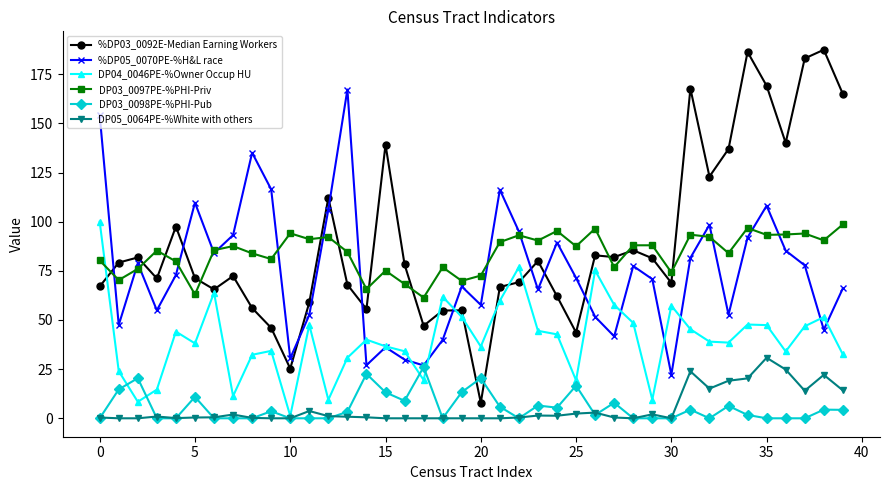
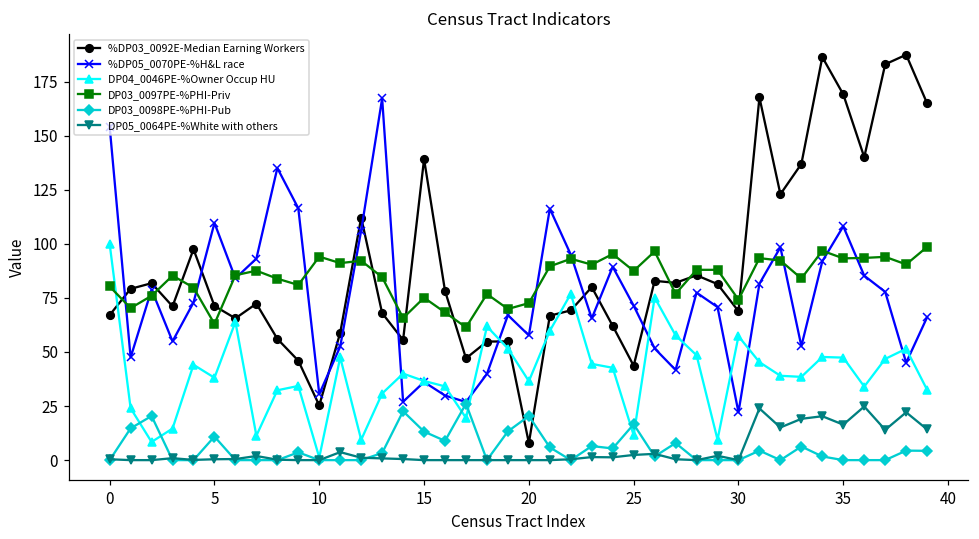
  {
    "%DP03_0092E-Median Earning Workers": {
      "0": 67,
      "5": 71,
      "10": 25,
      "15": 139,
      "20": 8,
      "25": 44,
      "30": 69,
      "35": 169
    },
    "%DP05_0070PE-%H&L race": {
      "5": 110,
      "10": 31,
      "20": 58,
      "25": 71,
      "30": 22,
      "35": 108
    },
    "DP04_0046PE-%Owner Occup HU": {
      "0": 100,
      "5": 38,
      "20": 37,
-     "25": 19,
+     "25": 12,
      "30": 57,
      "35": 47
    },
    "DP03_0097PE-%PHI-Priv": {
      "0": 80,
      "5": 63,
      "10": 94,
      "15": 75,
      "20": 73,
      "25": 88,
      "30": 74,
      "35": 93
    },
    "DP03_0098PE-%PHI-Pub": {
      "5": 11,
      "15": 13,
      "20": 20,
      "25": 17,
      "35": 0
    },
    "DP05_0064PE-%White with others": {
      "5": 0,
      "15": 0,
      "20": 0,
      "25": 2,
-     "35": 31
+     "35": 16
    }
  }
